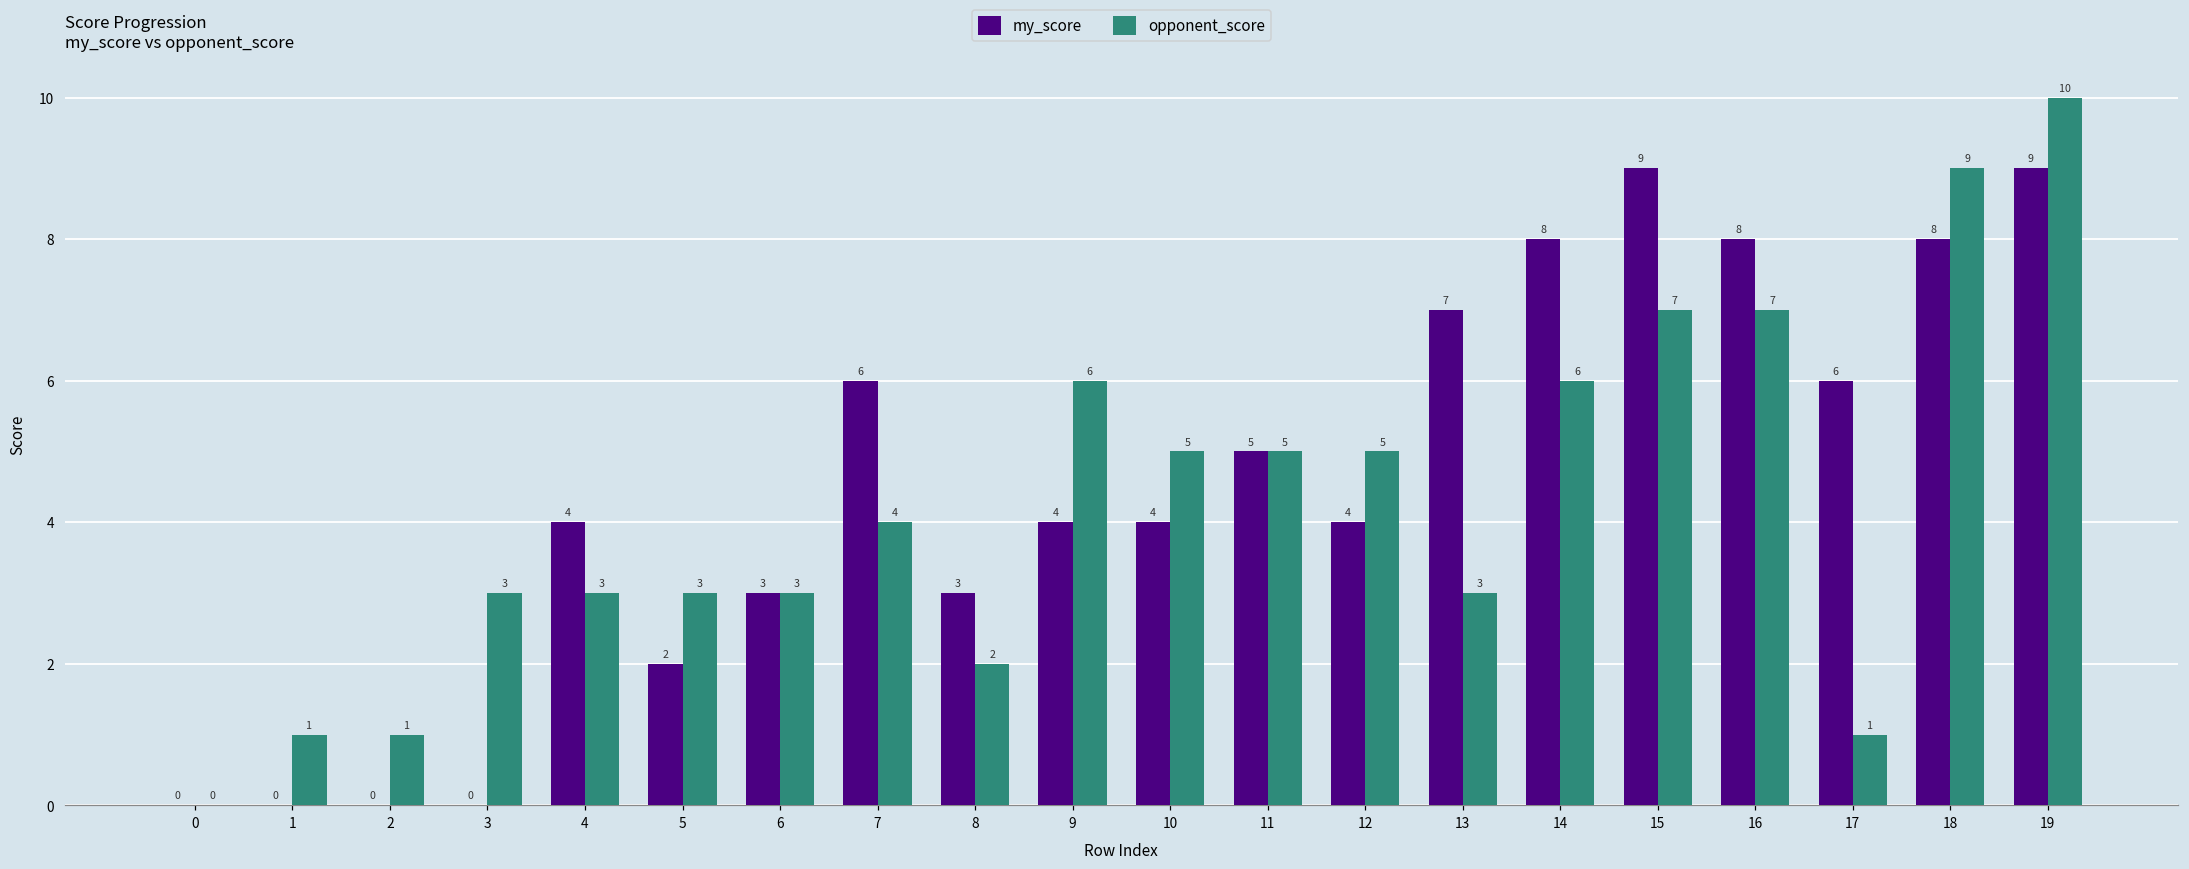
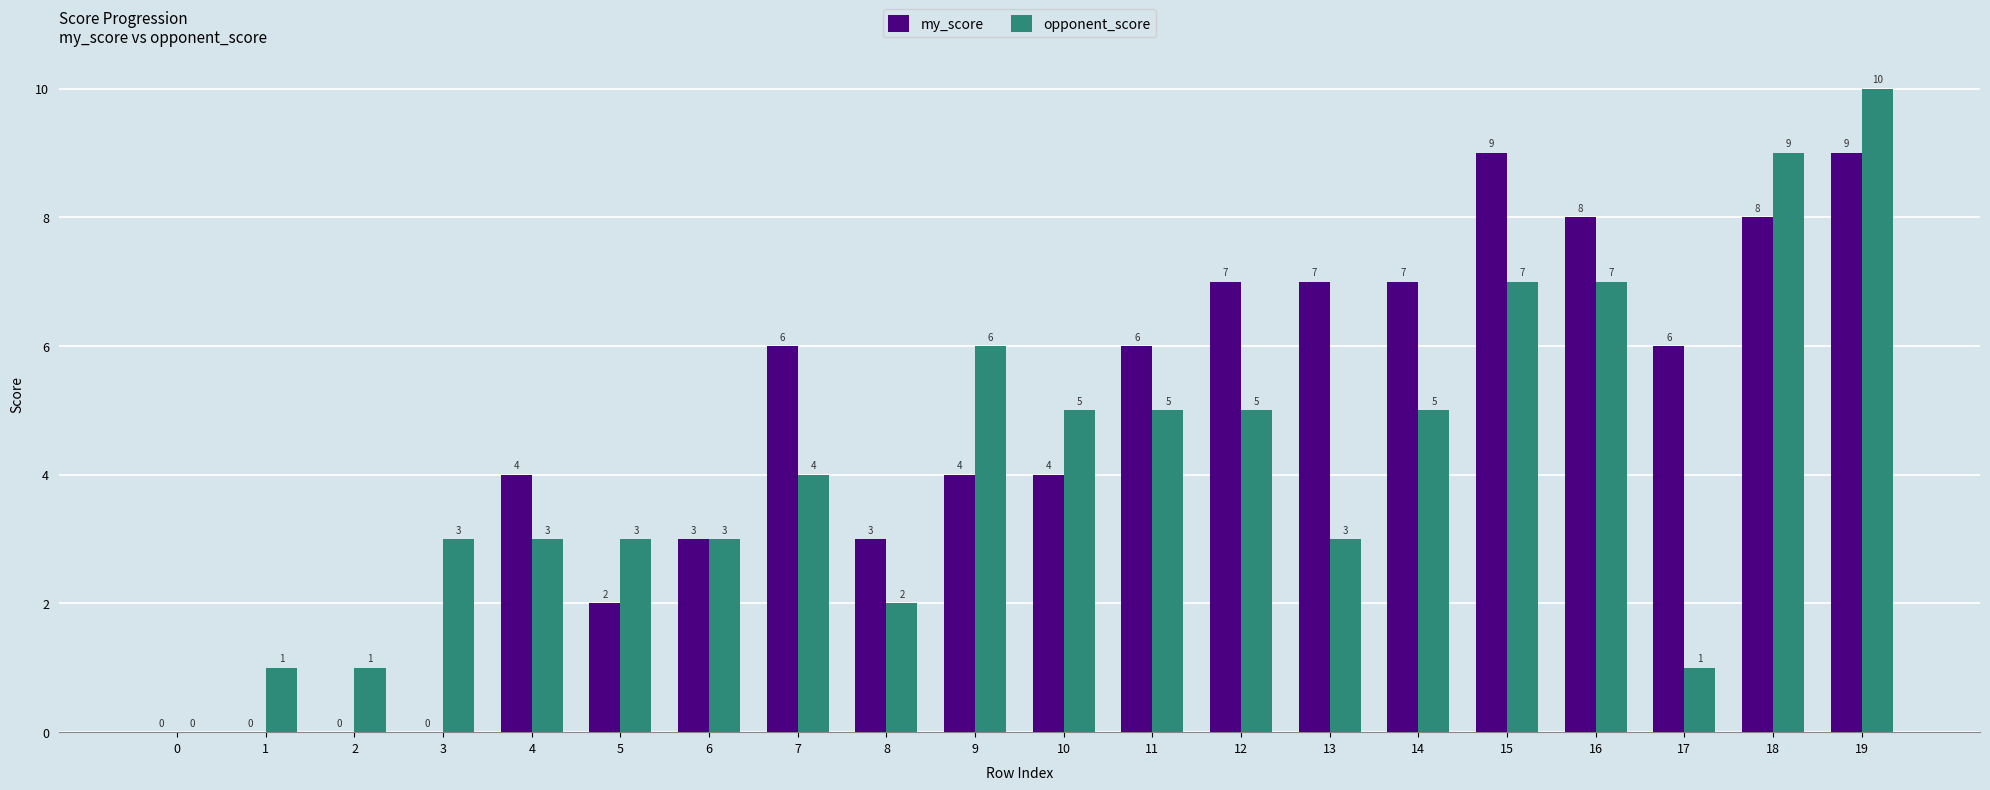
  {
    "my_score": {
      "0": 0,
      "1": 0,
      "2": 0,
      "3": 0,
      "4": 4,
      "5": 2,
      "6": 3,
      "7": 6,
      "8": 3,
      "9": 4,
      "10": 4,
-     "11": 5,
-     "12": 4,
+     "11": 6,
+     "12": 7,
      "13": 7,
-     "14": 8,
+     "14": 7,
      "15": 9,
      "16": 8,
      "17": 6,
      "18": 8,
      "19": 9
    },
    "opponent_score": {
      "0": 0,
      "1": 1,
      "2": 1,
      "3": 3,
      "4": 3,
      "5": 3,
      "6": 3,
      "7": 4,
      "8": 2,
      "9": 6,
      "10": 5,
      "11": 5,
      "12": 5,
      "13": 3,
-     "14": 6,
+     "14": 5,
      "15": 7,
      "16": 7,
      "17": 1,
      "18": 9,
      "19": 10
    }
  }
